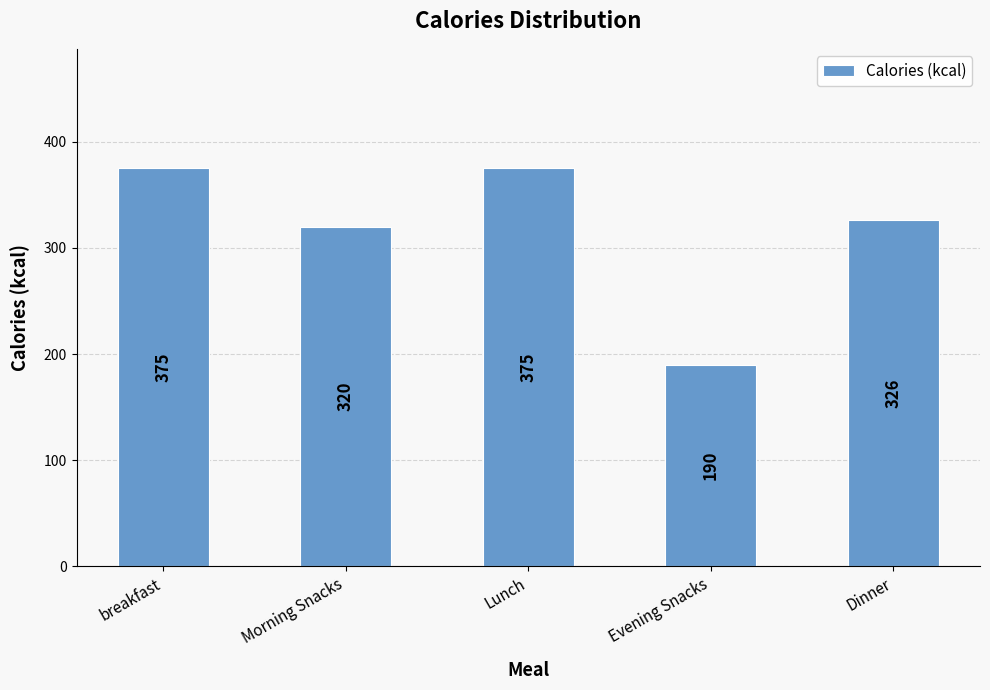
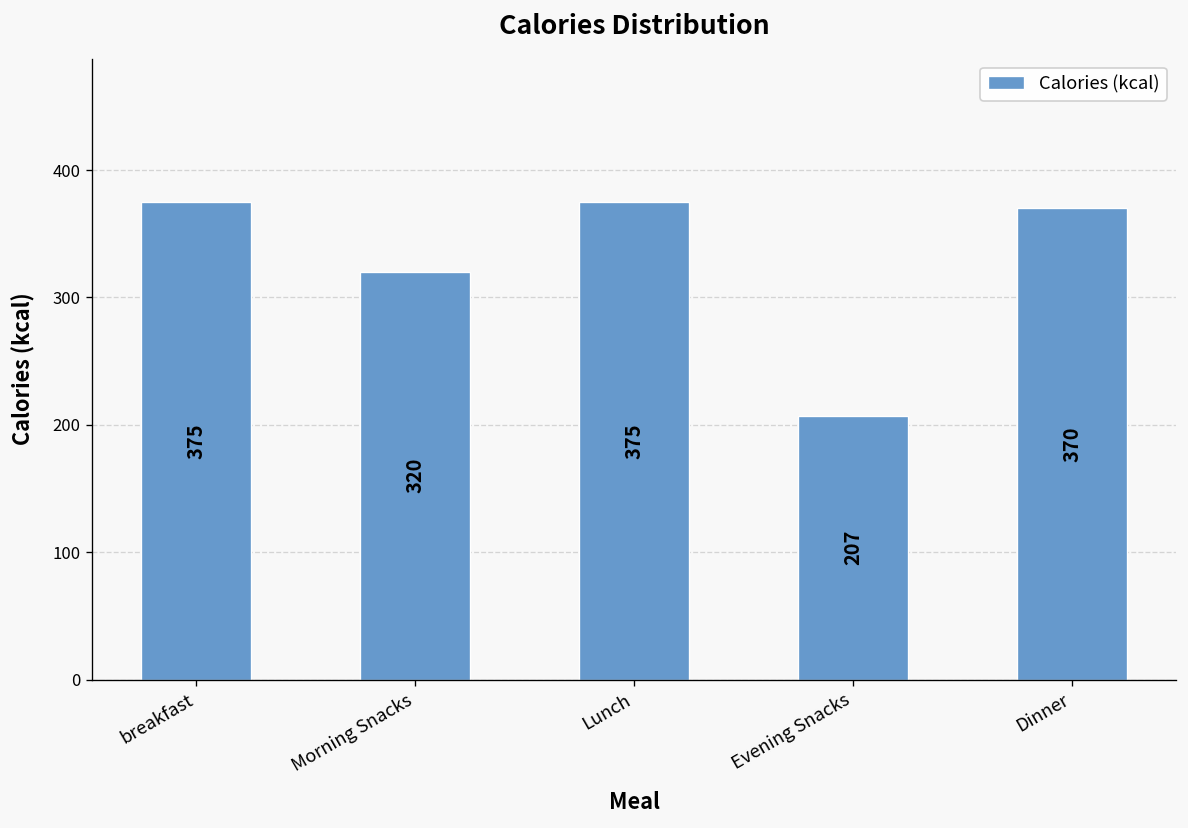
  {
    "breakfast": 375,
    "Morning Snacks": 320,
    "Lunch": 375,
-   "Evening Snacks": 190,
-   "Dinner": 326
+   "Evening Snacks": 207,
+   "Dinner": 370
  }
